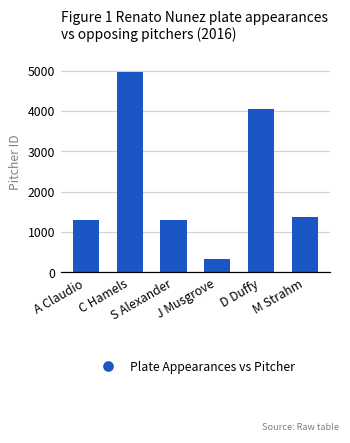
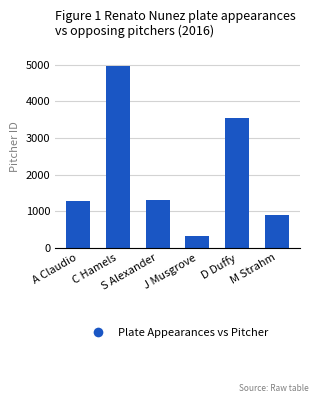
  {
    "A Claudio": 1300,
    "C Hamels": 5000,
    "S Alexander": 1300,
    "J Musgrove": 300,
-   "D Duffy": 4000,
-   "M Strahm": 1400
+   "D Duffy": 3500,
+   "M Strahm": 900
  }
